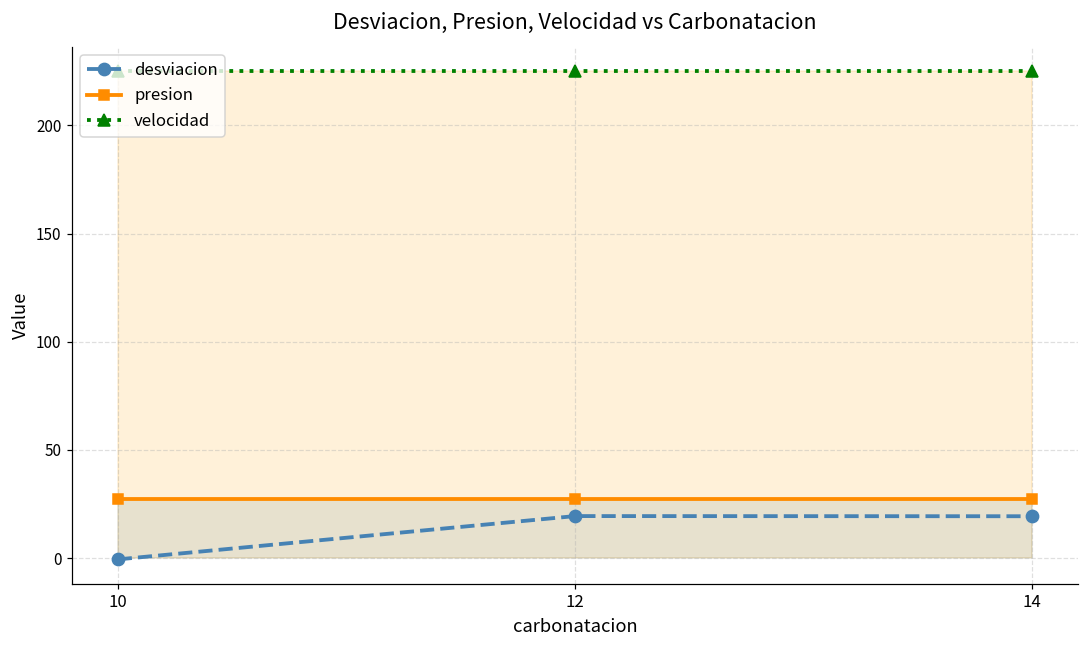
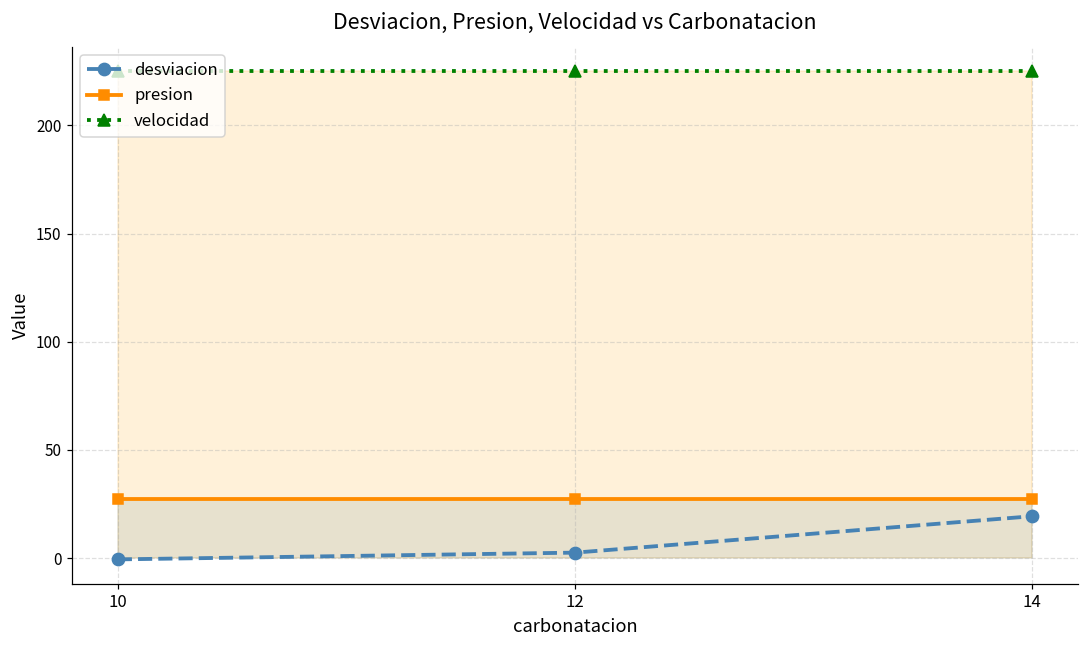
  {
    "desviacion": {
      "10": -1,
-     "12": 19,
+     "12": 3,
      "14": 19
    },
    "presion": {
      "10": 28,
      "12": 28,
      "14": 28
    },
    "velocidad": {
      "12": 225,
      "14": 225
    }
  }
